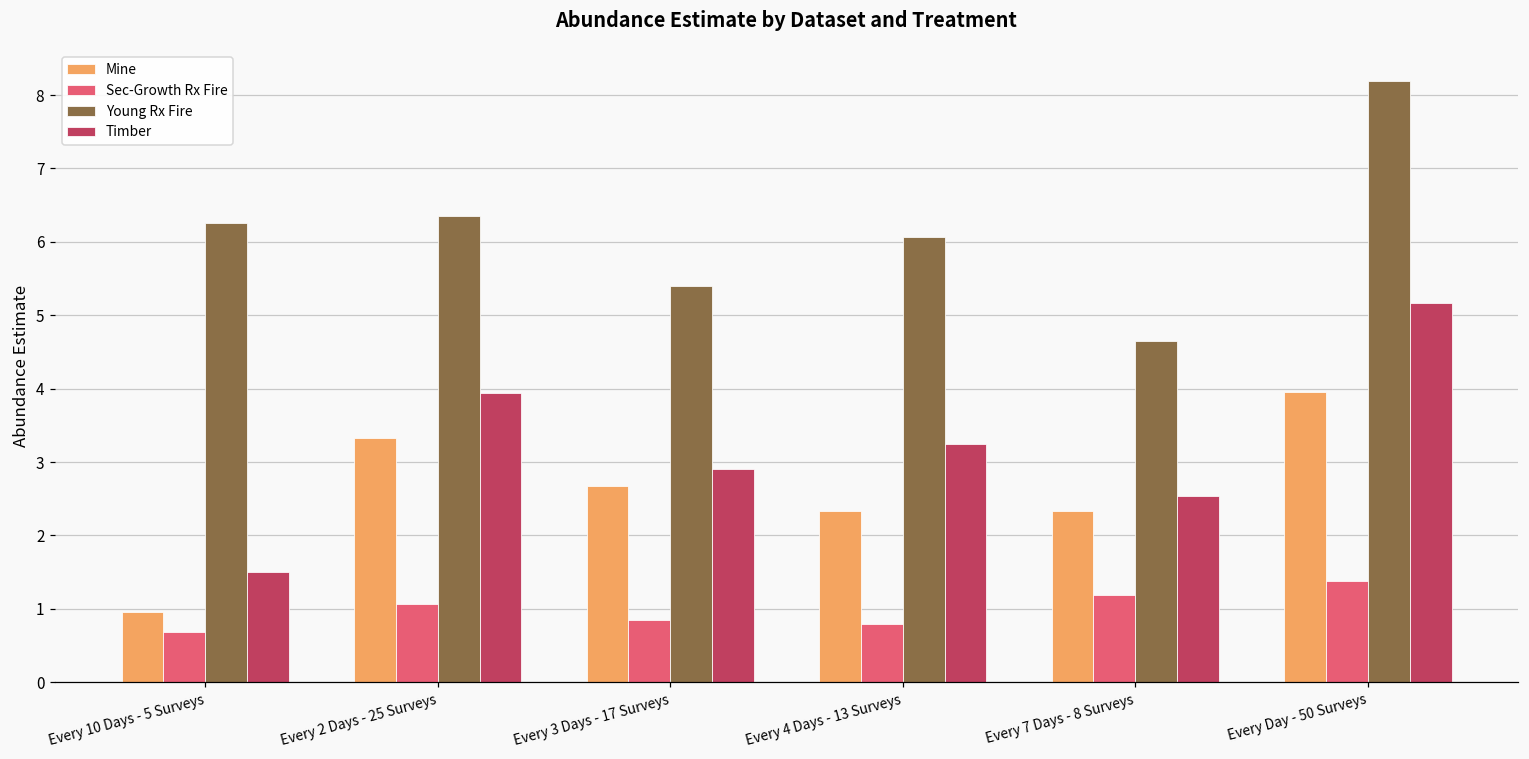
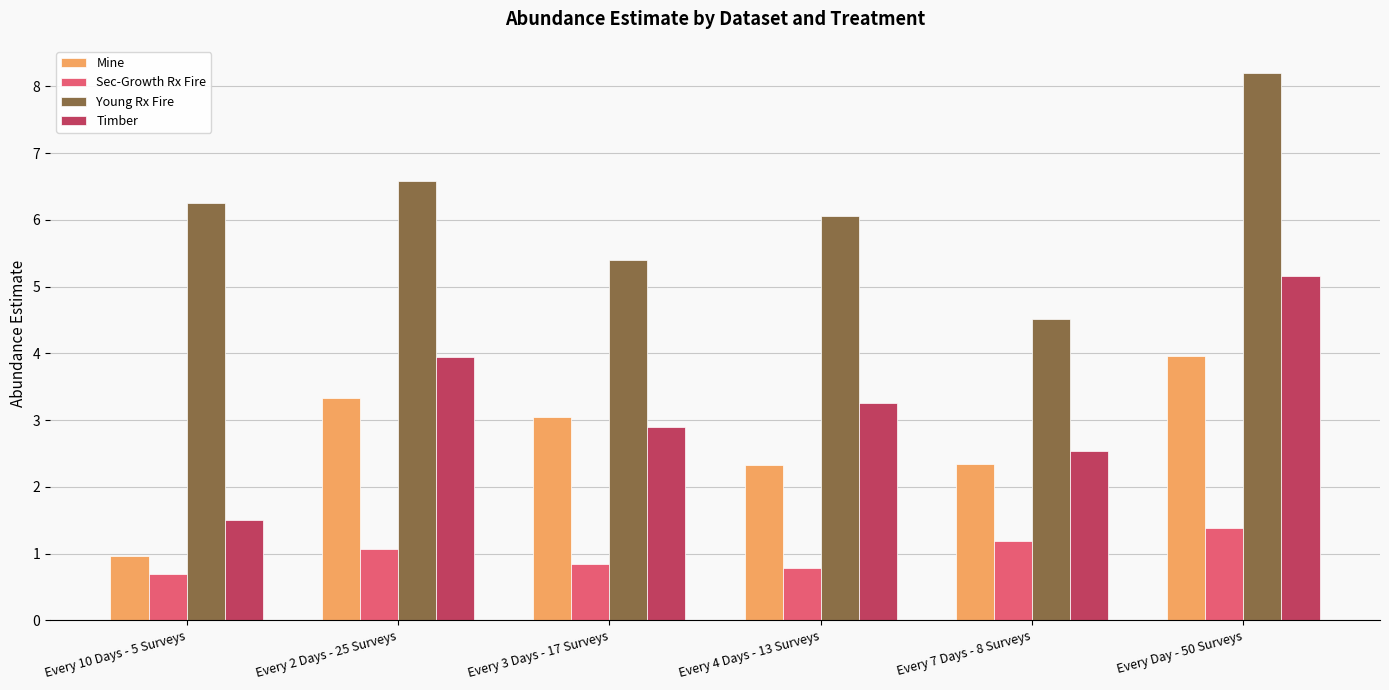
  {
    "Mine": {
      "Every 10 Days - 5 Surveys": 1.0,
      "Every 2 Days - 25 Surveys": 3.3,
-     "Every 3 Days - 17 Surveys": 2.7,
+     "Every 3 Days - 17 Surveys": 3.0,
      "Every 4 Days - 13 Surveys": 2.3,
      "Every 7 Days - 8 Surveys": 2.3,
      "Every Day - 50 Surveys": 4.0
    },
    "Young Rx Fire": {
      "Every 10 Days - 5 Surveys": 6.3,
-     "Every 2 Days - 25 Surveys": 6.4,
+     "Every 2 Days - 25 Surveys": 6.6,
      "Every 3 Days - 17 Surveys": 5.4,
      "Every 4 Days - 13 Surveys": 6.1,
-     "Every 7 Days - 8 Surveys": 4.6,
+     "Every 7 Days - 8 Surveys": 4.5,
      "Every Day - 50 Surveys": 8.2
    }
  }
